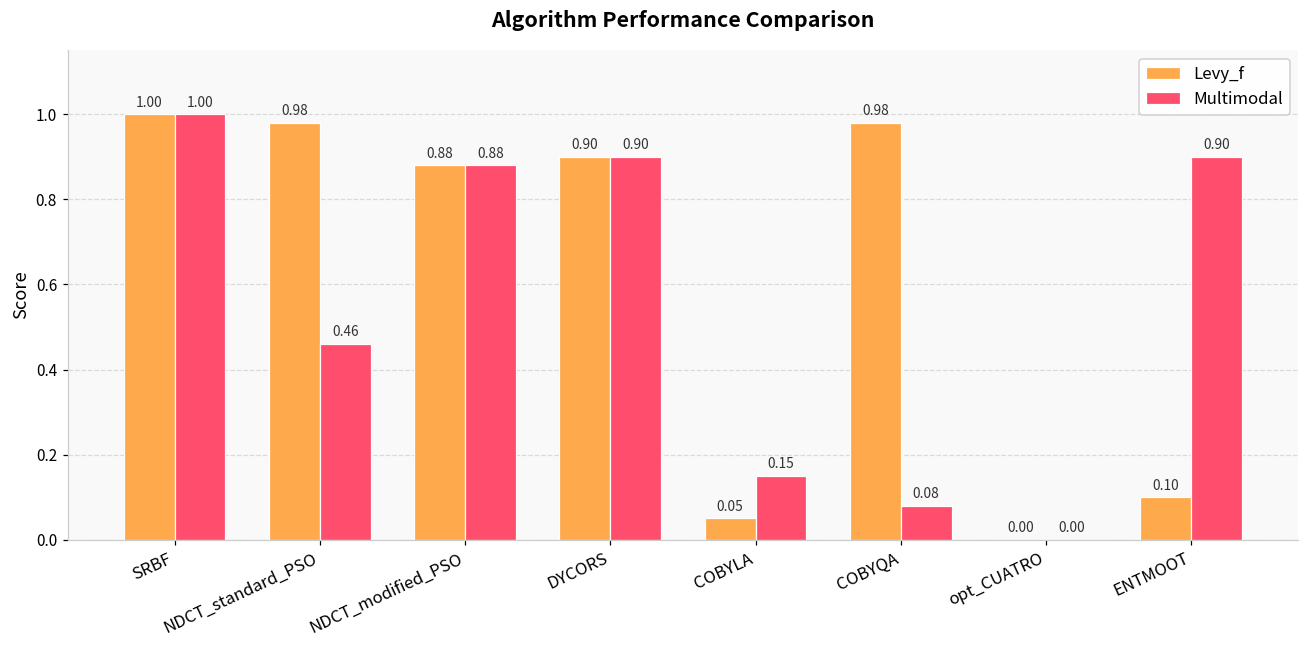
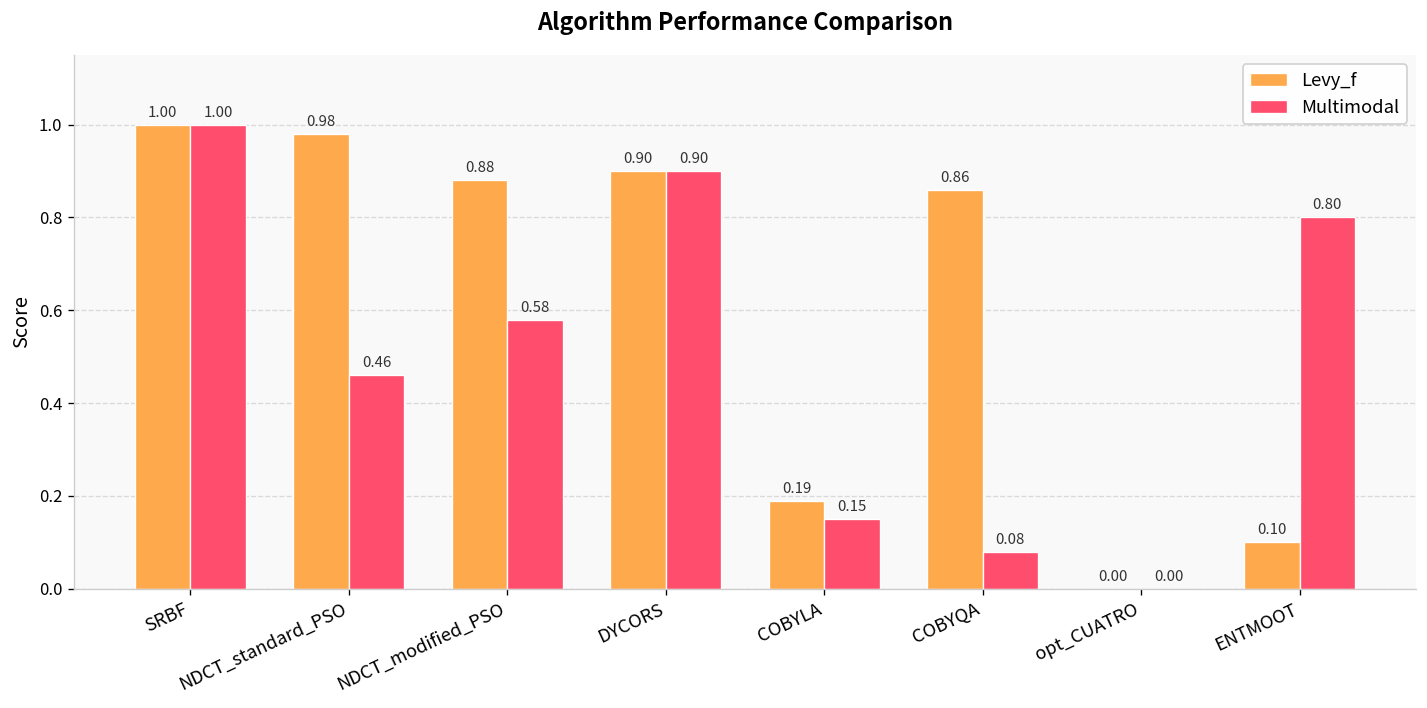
  {
    "Levy_f": {
      "SRBF": 1.00,
      "NDCT_standard_PSO": 0.98,
      "NDCT_modified_PSO": 0.88,
      "DYCORS": 0.90,
-     "COBYLA": 0.05,
-     "COBYQA": 0.98,
+     "COBYLA": 0.19,
+     "COBYQA": 0.86,
      "opt_CUATRO": 0.00,
      "ENTMOOT": 0.10
    },
    "Multimodal": {
      "SRBF": 1.00,
      "NDCT_standard_PSO": 0.46,
-     "NDCT_modified_PSO": 0.88,
+     "NDCT_modified_PSO": 0.58,
      "DYCORS": 0.90,
      "COBYLA": 0.15,
      "COBYQA": 0.08,
      "opt_CUATRO": 0.00,
-     "ENTMOOT": 0.90
+     "ENTMOOT": 0.80
    }
  }
